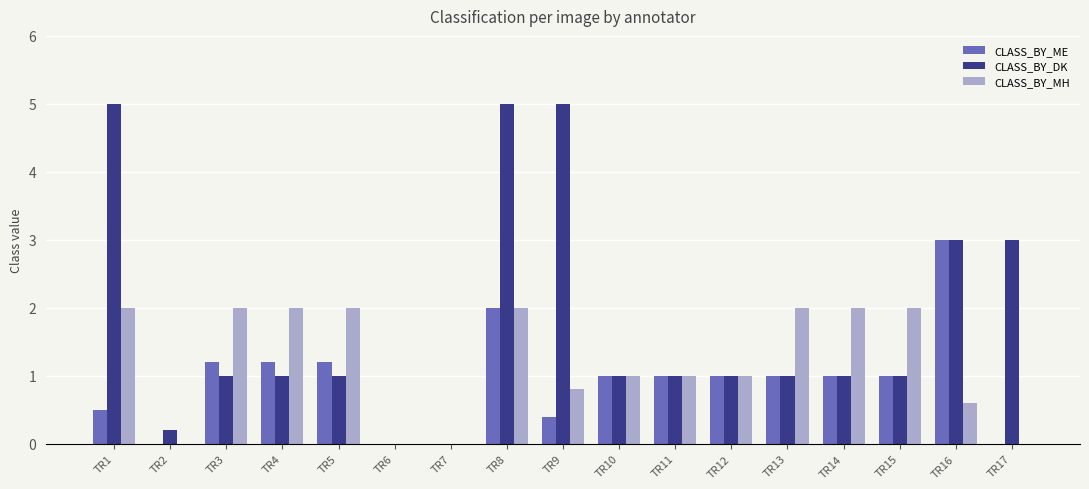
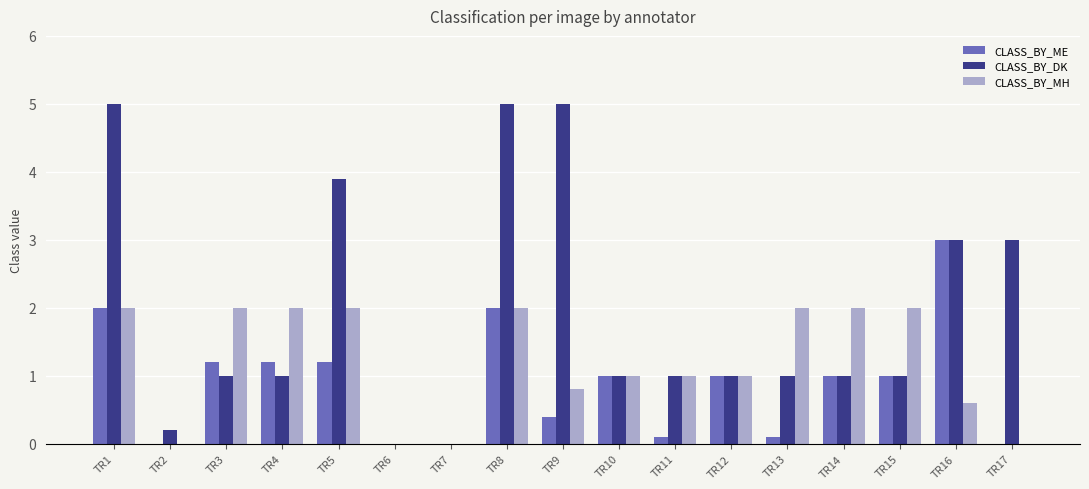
  {
    "CLASS_BY_ME": {
-     "TR1": 0.5,
+     "TR1": 2.0,
      "TR2": 0.0,
      "TR3": 1.2,
      "TR4": 1.2,
      "TR5": 1.2,
      "TR6": 0.0,
      "TR7": 0.0,
      "TR8": 2.0,
      "TR9": 0.4,
      "TR10": 1.0,
-     "TR11": 1.0,
+     "TR11": 0.1,
      "TR12": 1.0,
-     "TR13": 1.0,
+     "TR13": 0.1,
      "TR14": 1.0,
      "TR15": 1.0,
      "TR16": 3.0,
      "TR17": 0.0
    },
    "CLASS_BY_DK": {
      "TR1": 5.0,
      "TR2": 0.2,
      "TR3": 1.0,
      "TR4": 1.0,
-     "TR5": 1.0,
+     "TR5": 3.9,
      "TR6": 0.0,
      "TR7": 0.0,
      "TR8": 5.0,
      "TR9": 5.0,
      "TR10": 1.0,
      "TR11": 1.0,
      "TR12": 1.0,
      "TR13": 1.0,
      "TR14": 1.0,
      "TR15": 1.0,
      "TR16": 3.0,
      "TR17": 3.0
    },
    "CLASS_BY_MH": {
      "TR1": 2.0,
      "TR2": 0.0,
      "TR3": 2.0,
      "TR4": 2.0,
      "TR5": 2.0,
      "TR6": 0.0,
      "TR7": 0.0,
      "TR8": 2.0,
      "TR9": 0.8,
      "TR10": 1.0,
      "TR11": 1.0,
      "TR12": 1.0,
      "TR13": 2.0,
      "TR14": 2.0,
      "TR15": 2.0,
      "TR16": 0.6,
      "TR17": 0.0
    }
  }
